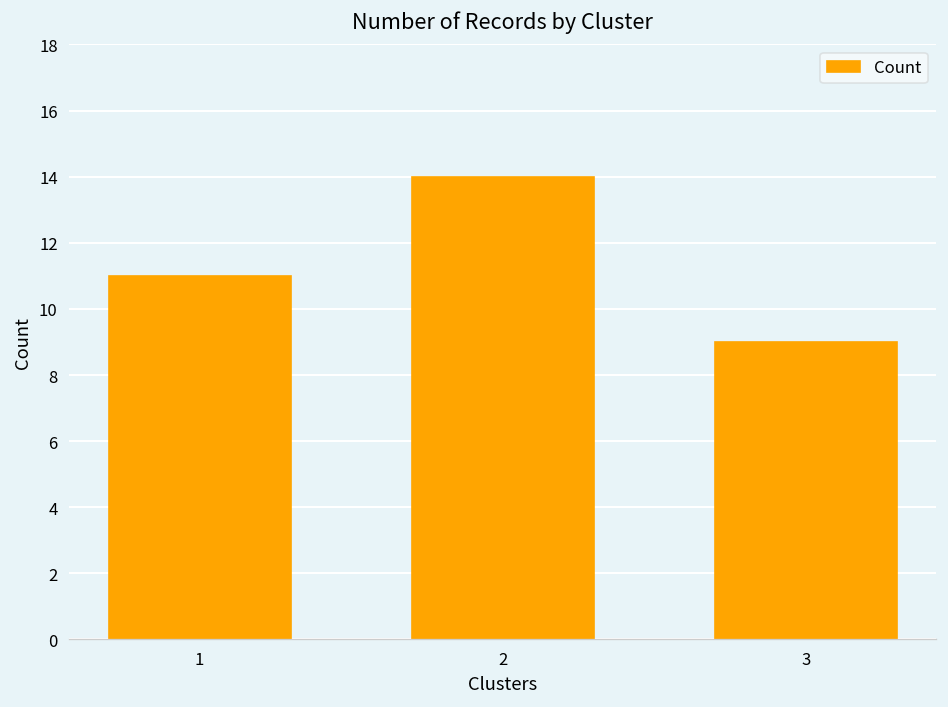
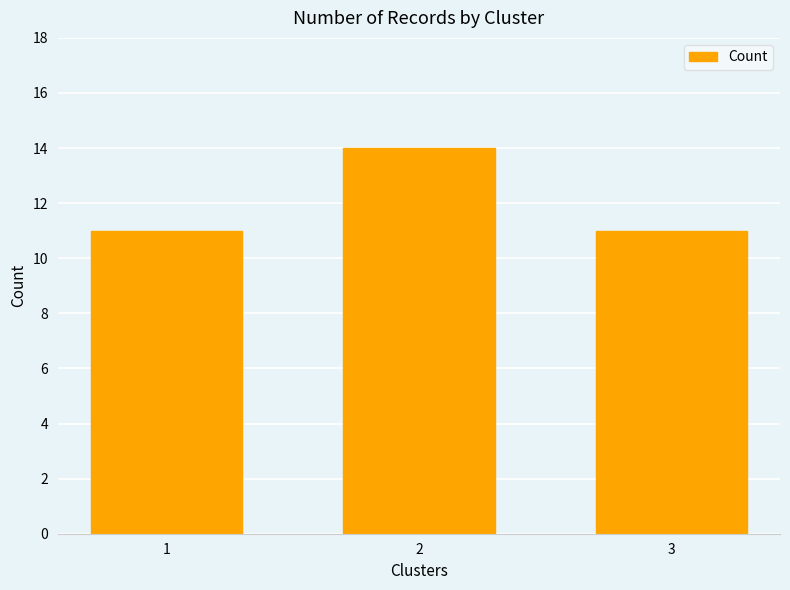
  {
    "1": 11,
    "2": 14,
-   "3": 9
+   "3": 11
  }
